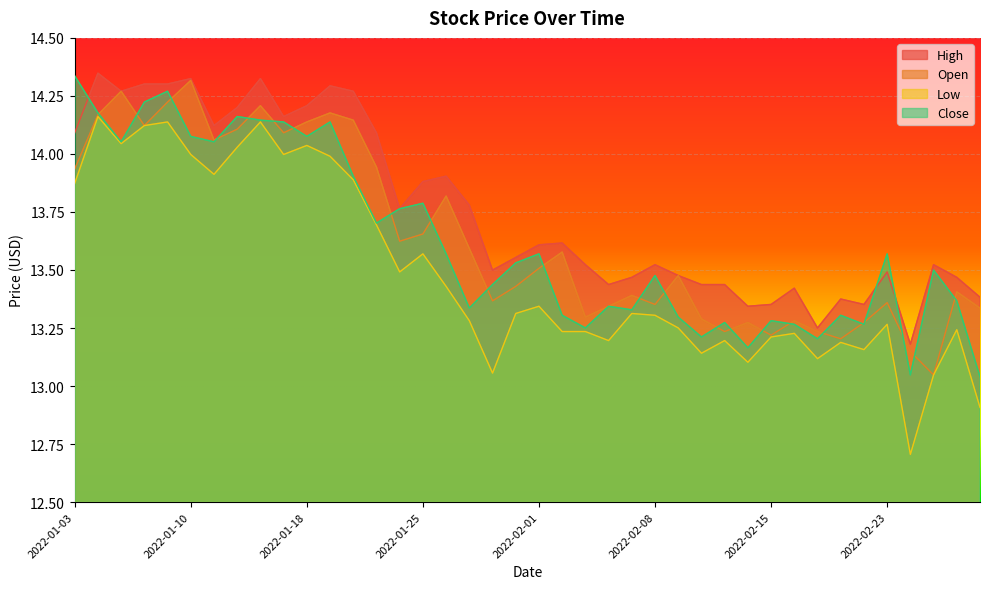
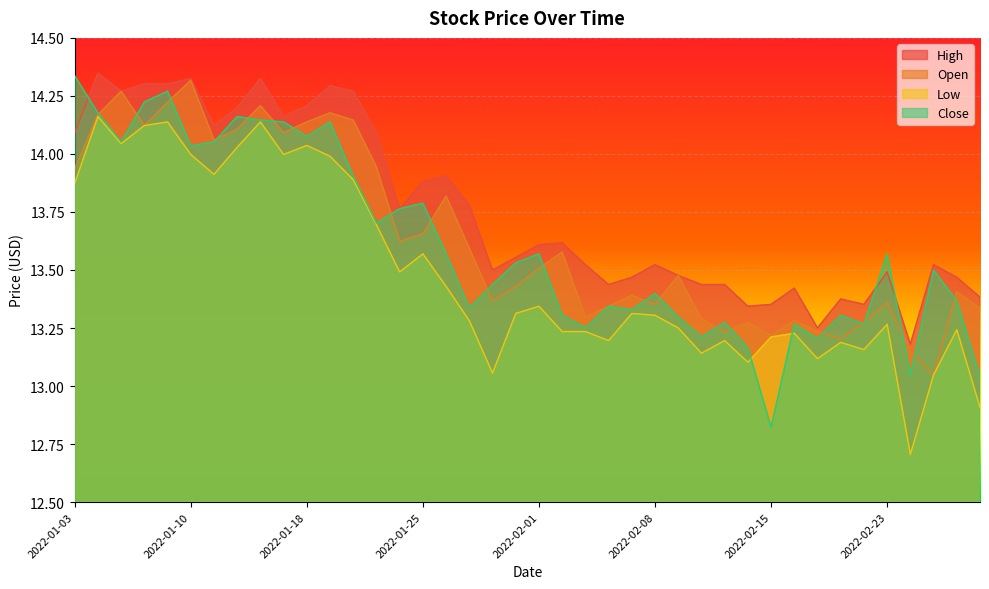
  {
    "Close": {
      "2022-01-03": 14.34,
-     "2022-01-10": 14.08,
+     "2022-01-10": 14.03,
      "2022-01-18": 14.08,
      "2022-01-25": 13.79,
      "2022-02-01": 13.57,
-     "2022-02-08": 13.48,
-     "2022-02-15": 13.28,
+     "2022-02-08": 13.40,
+     "2022-02-15": 12.82,
      "2022-02-23": 13.57
    }
  }
